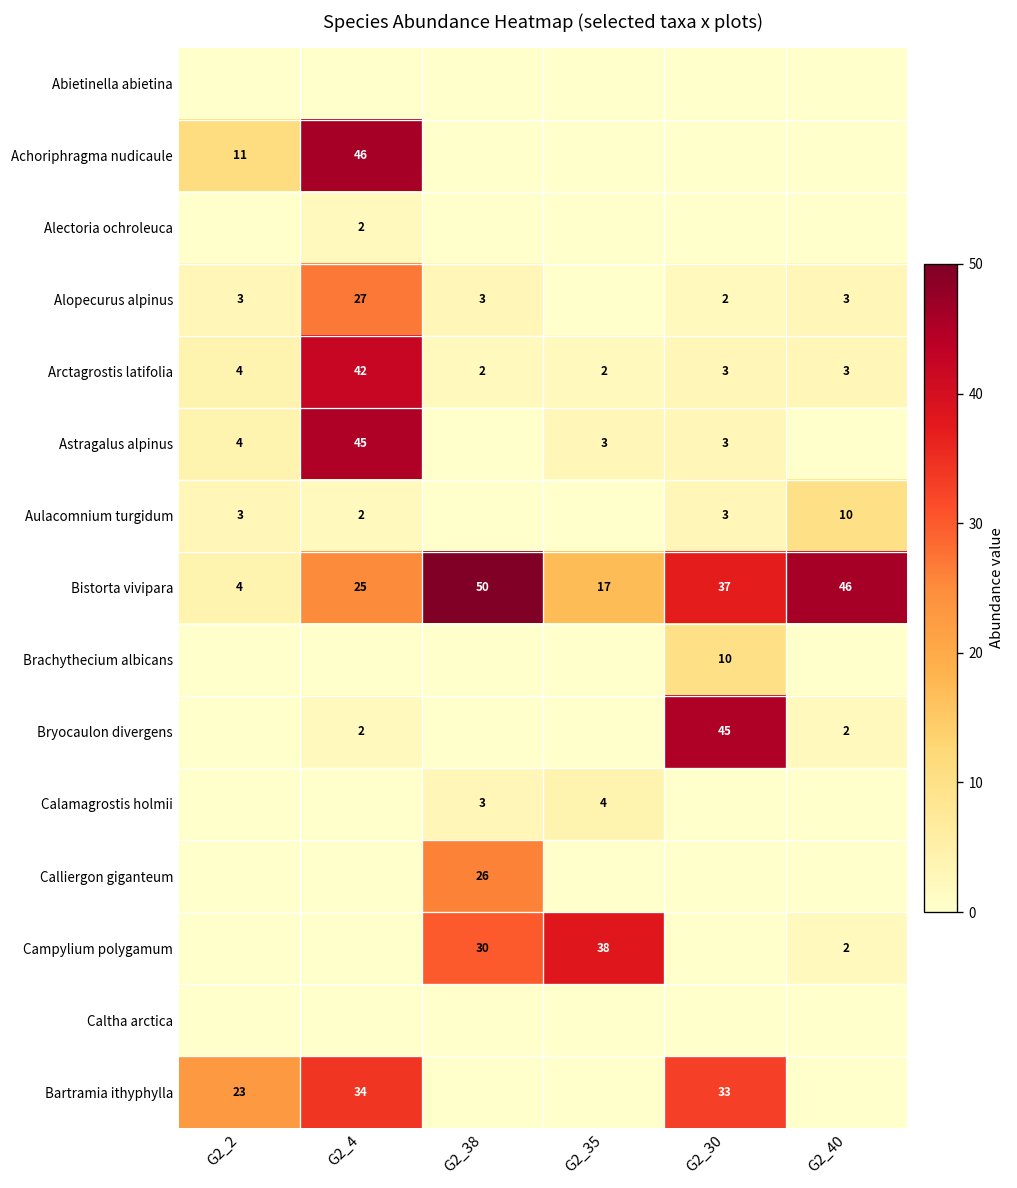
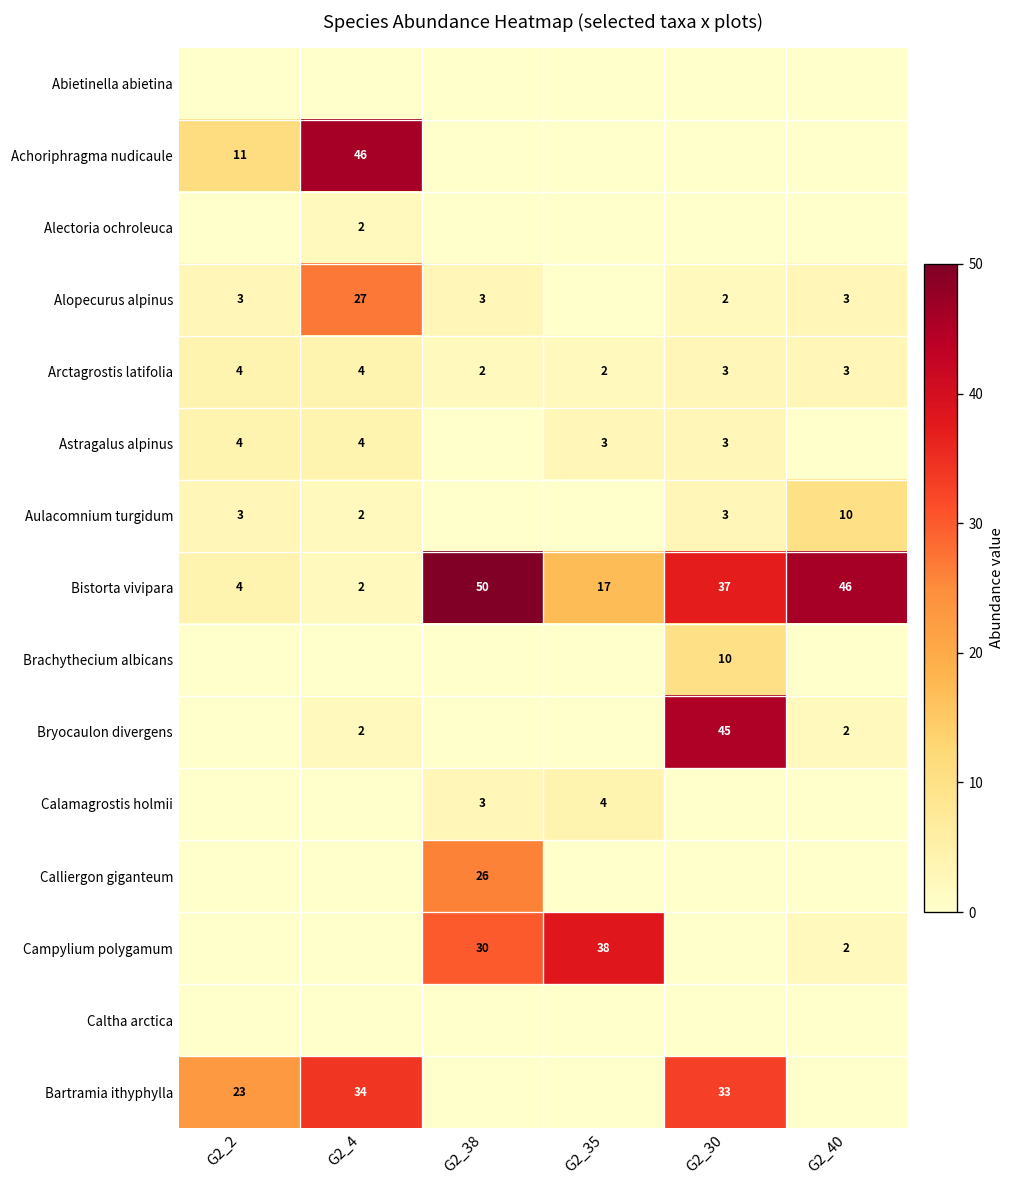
  {
    "Achoriphragma nudicaule": {
      "G2_2": 11,
      "G2_4": 46
    },
    "Alectoria ochroleuca": {
      "G2_4": 2
    },
    "Alopecurus alpinus": {
      "G2_2": 3,
      "G2_4": 27,
      "G2_38": 3,
      "G2_30": 2,
      "G2_40": 3
    },
    "Arctagrostis latifolia": {
      "G2_2": 4,
-     "G2_4": 42,
+     "G2_4": 4,
      "G2_38": 2,
      "G2_35": 2,
      "G2_30": 3,
      "G2_40": 3
    },
    "Astragalus alpinus": {
      "G2_2": 4,
-     "G2_4": 45,
+     "G2_4": 4,
      "G2_35": 3,
      "G2_30": 3
    },
    "Aulacomnium turgidum": {
      "G2_2": 3,
      "G2_4": 2,
      "G2_30": 3,
      "G2_40": 10
    },
    "Bistorta vivipara": {
      "G2_2": 4,
-     "G2_4": 25,
+     "G2_4": 2,
      "G2_38": 50,
      "G2_35": 17,
      "G2_30": 37,
      "G2_40": 46
    },
    "Brachythecium albicans": {
      "G2_30": 10
    },
    "Bryocaulon divergens": {
      "G2_4": 2,
      "G2_30": 45,
      "G2_40": 2
    },
    "Calamagrostis holmii": {
      "G2_38": 3,
      "G2_35": 4
    },
    "Calliergon giganteum": {
      "G2_38": 26
    },
    "Campylium polygamum": {
      "G2_38": 30,
      "G2_35": 38,
      "G2_40": 2
    },
    "Bartramia ithyphylla": {
      "G2_2": 23,
      "G2_4": 34,
      "G2_30": 33
    }
  }
